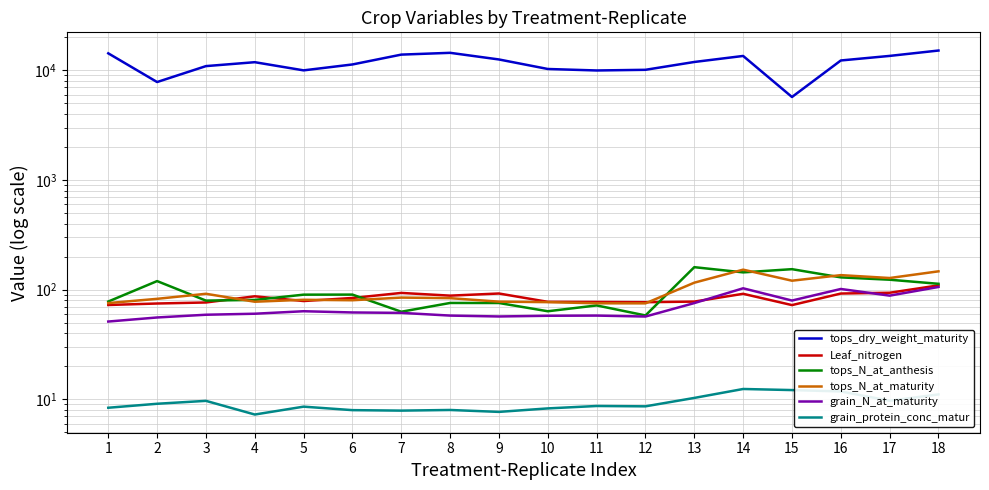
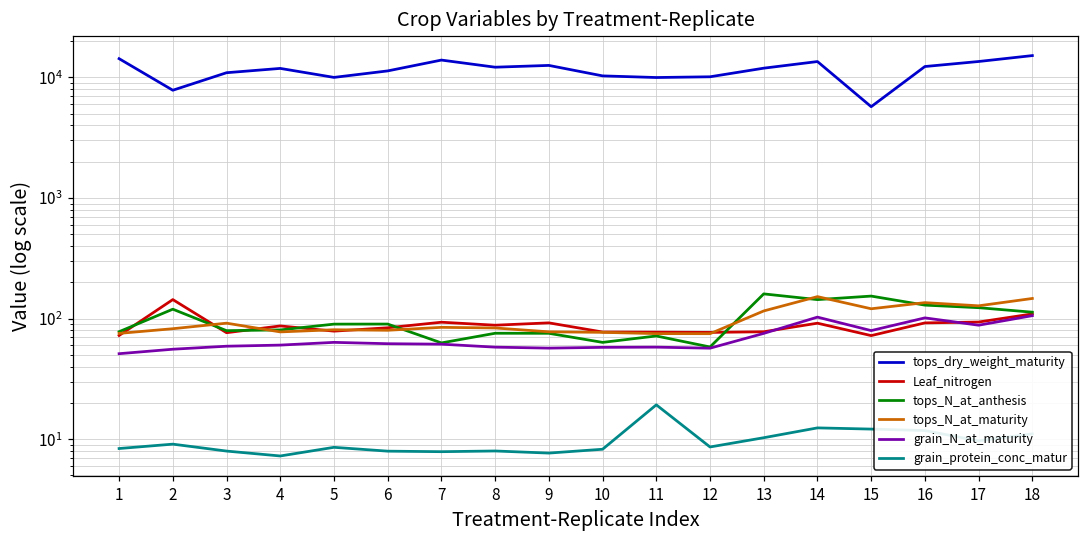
  {
    "tops_dry_weight_maturity": {
      "1": 14000,
      "2": 8000,
      "3": 11000,
      "4": 12000,
      "5": 10000,
      "6": 11000,
      "7": 14000,
-     "8": 14000,
+     "8": 12000,
      "9": 13000,
      "10": 10000,
      "11": 10000,
      "12": 10000,
      "13": 12000,
      "14": 14000,
      "15": 6000,
      "16": 12000,
      "17": 14000,
      "18": 15000
    },
    "Leaf_nitrogen": {
-     "2": 70,
+     "2": 140,
      "4": 90,
      "7": 90,
      "8": 90,
      "9": 90,
      "14": 90,
      "15": 70,
      "16": 90,
      "17": 90
    },
    "tops_N_at_anthesis": {
      "2": 120,
      "5": 90,
      "6": 90,
      "8": 80,
      "10": 60,
      "13": 160,
      "14": 140,
      "15": 150
    },
    "tops_N_at_maturity": {
      "2": 80,
      "3": 90,
      "7": 80,
      "8": 80,
      "13": 120,
      "14": 150,
      "15": 120,
      "18": 150
    },
    "grain_N_at_maturity": {
      "1": 50,
      "2": 60,
      "3": 60,
      "4": 60,
      "5": 60,
      "6": 60,
      "8": 60,
      "9": 60,
      "10": 60,
      "11": 60,
      "14": 100,
      "15": 80,
      "16": 100,
      "17": 90
    },
    "grain_protein_conc_matur": {
      "1": 8,
      "2": 9,
-     "3": 10,
+     "3": 8,
      "4": 7,
      "5": 9,
      "6": 8,
      "7": 8,
      "8": 8,
      "9": 8,
      "10": 8,
-     "11": 9,
+     "11": 19,
      "12": 9,
      "13": 10,
      "14": 12,
      "15": 12
    }
  }
